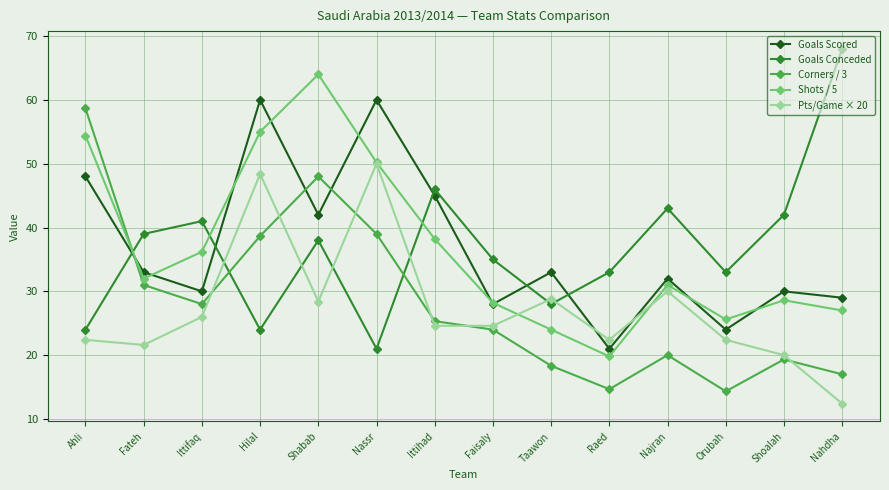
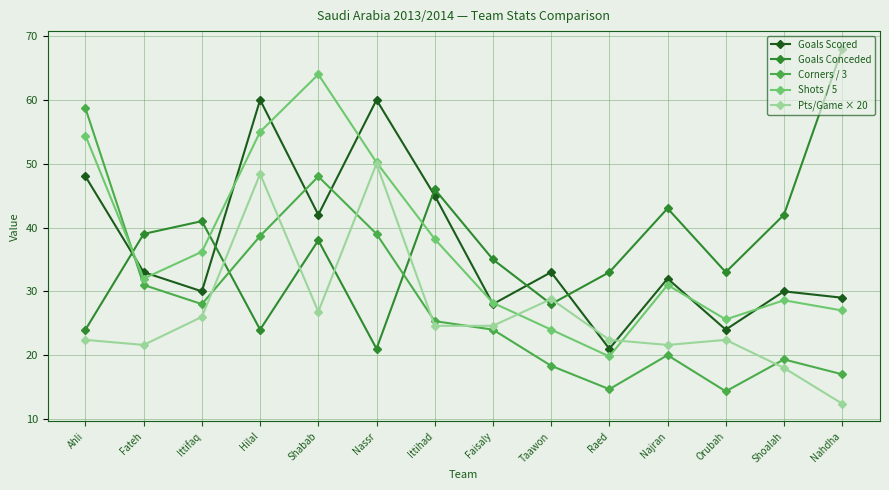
  {
    "Pts/Game × 20": {
      "Ahli": 22,
      "Fateh": 22,
      "Ittifaq": 26,
      "Hilal": 48,
-     "Shabab": 28,
+     "Shabab": 27,
      "Ittihad": 25,
      "Faisaly": 25,
      "Taawon": 29,
      "Raed": 22,
-     "Najran": 30,
+     "Najran": 22,
      "Orubah": 22,
-     "Shoalah": 20,
+     "Shoalah": 18,
      "Nahdha": 12
    }
  }
